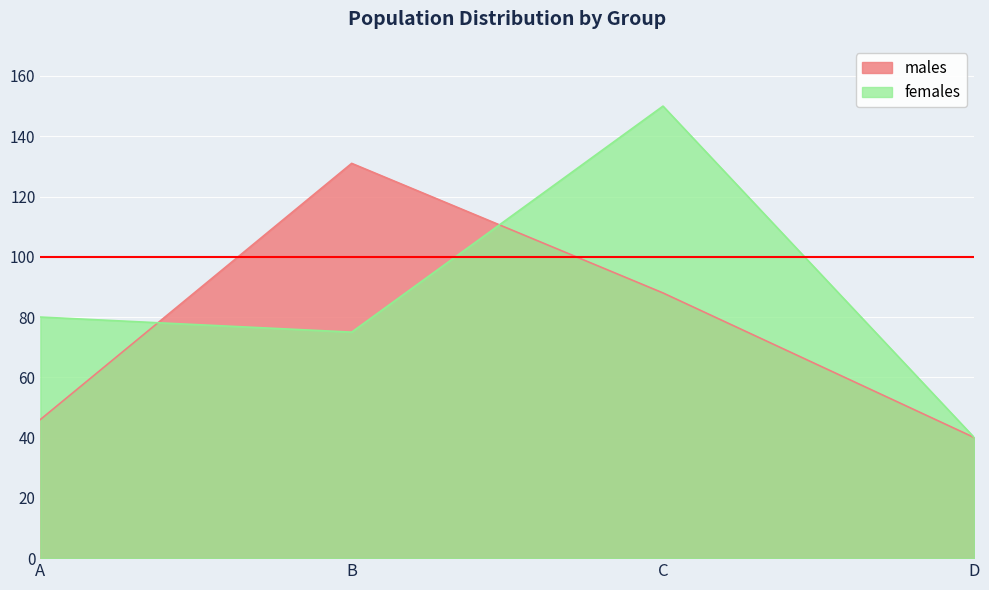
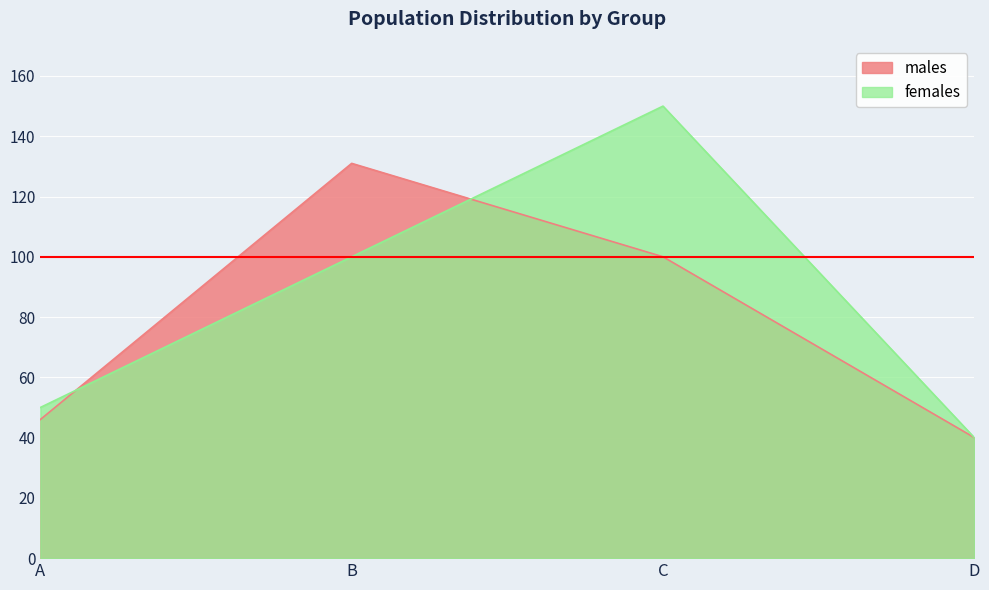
  {
    "males": {
      "A": 46,
      "B": 131,
-     "C": 88
+     "C": 100
    },
    "females": {
-     "A": 80,
-     "B": 75,
+     "A": 50,
+     "B": 100,
      "C": 150
    }
  }
